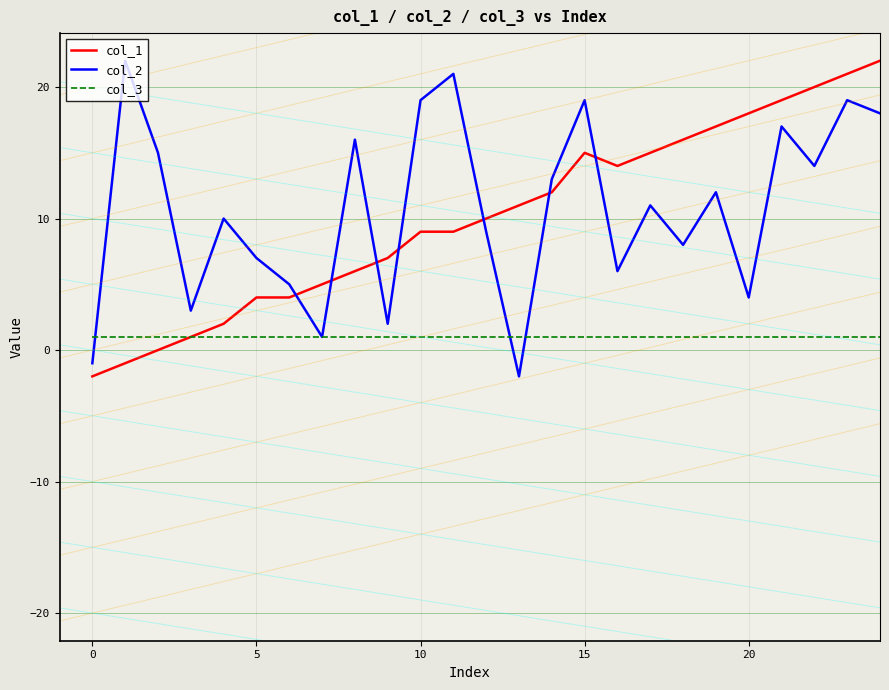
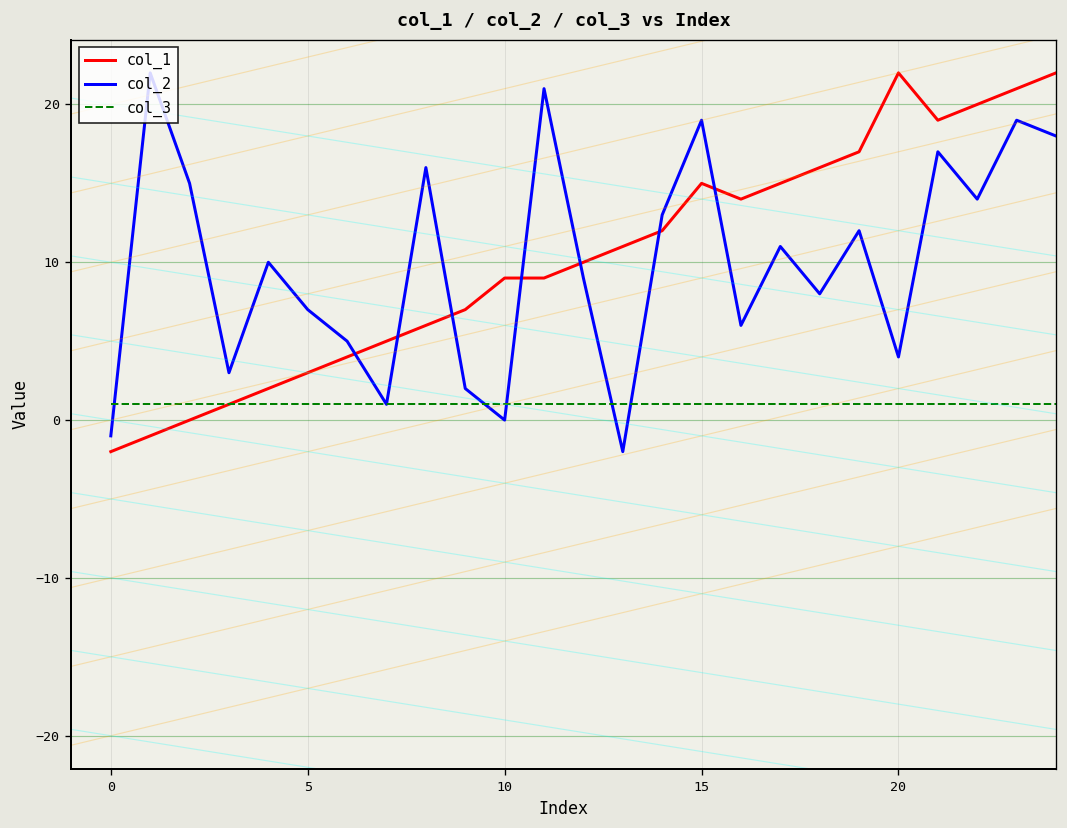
  {
    "col_1": {
      "0": -2,
-     "5": 4,
+     "5": 3,
      "10": 9,
      "15": 15,
-     "20": 18
+     "20": 22
    },
    "col_2": {
      "0": -1,
      "5": 7,
-     "10": 19,
+     "10": 0,
      "15": 19,
      "20": 4
    },
    "col_3": {
      "0": 1,
      "5": 1,
      "10": 1,
      "15": 1,
      "20": 1
    }
  }
